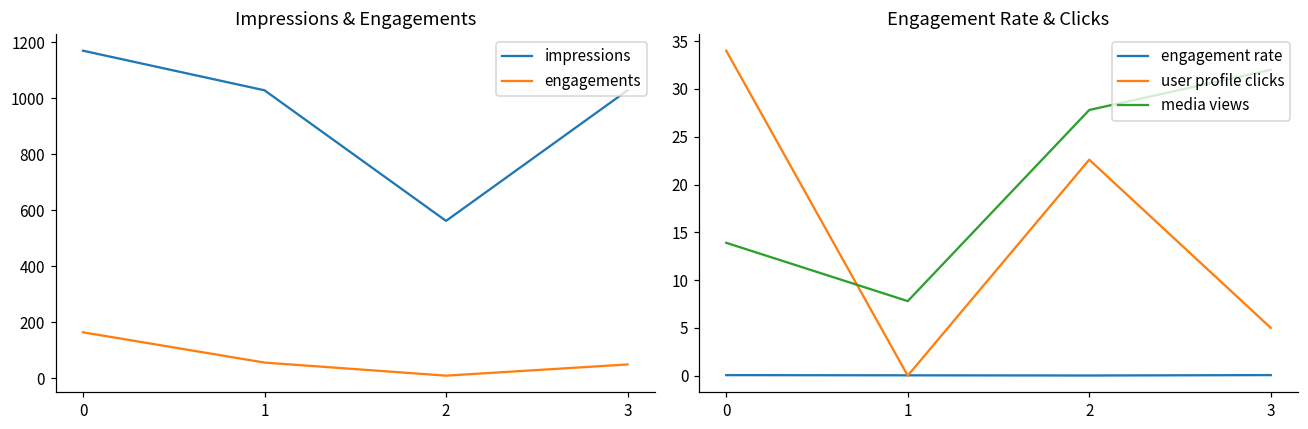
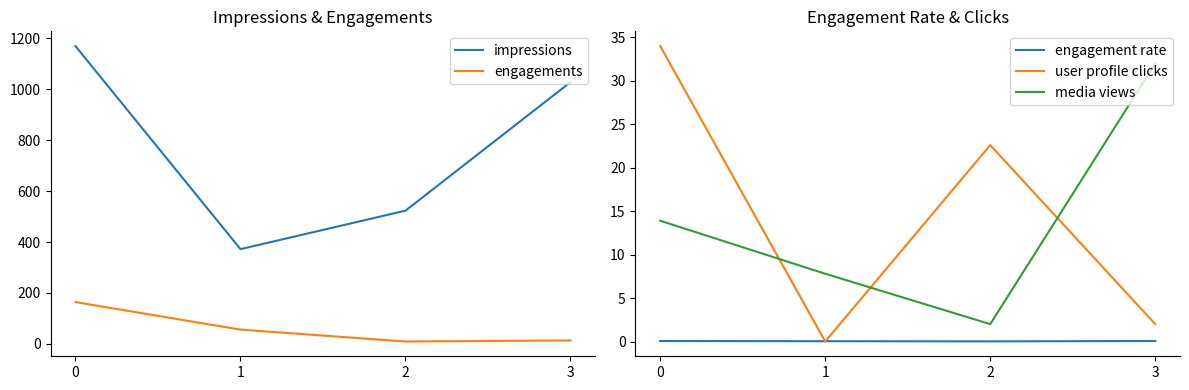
  {
    "Impressions & Engagements": {
      "impressions": {
        "0": 1170,
-       "1": 1030,
-       "2": 560
+       "1": 370,
+       "2": 520
      },
      "engagements": {
        "0": 160,
        "1": 60,
        "2": 10,
-       "3": 50
+       "3": 10
      }
    },
    "Engagement Rate & Clicks": {
      "engagement rate": {
        "0": 0,
        "2": 0,
        "3": 0
      },
      "user profile clicks": {
        "0": 34,
        "2": 23,
-       "3": 5
+       "3": 2
      },
      "media views": {
        "0": 14,
        "1": 8,
-       "2": 28
+       "2": 2
      }
    }
  }
